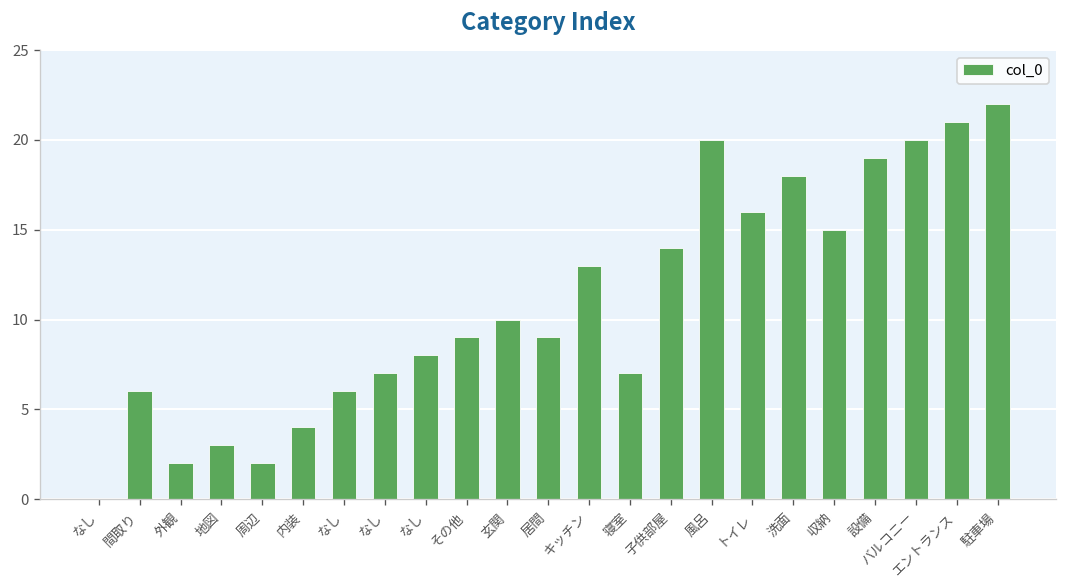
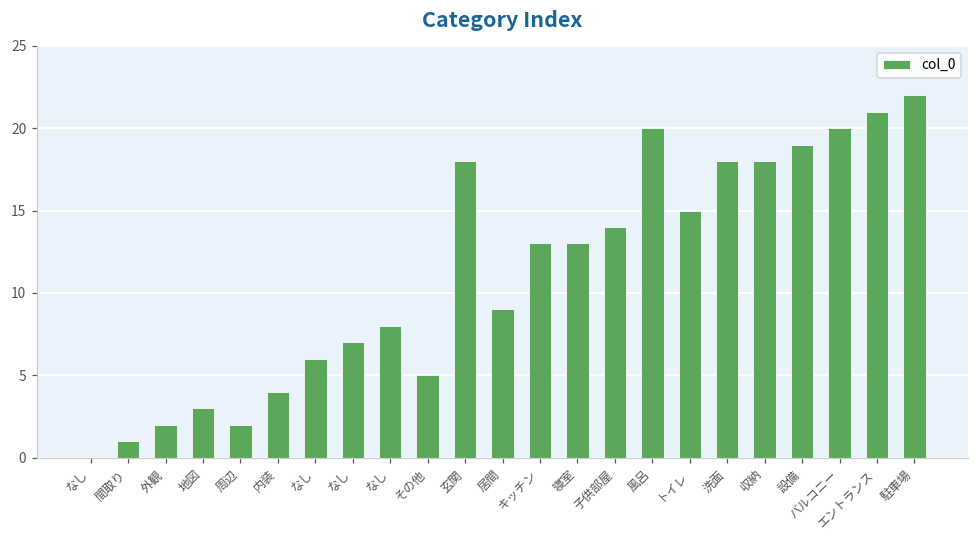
  {
-   "間取り": 6,
+   "間取り": 1,
    "外観": 2,
    "地図": 3,
    "周辺": 2,
    "内装": 4,
-   "その他": 9,
-   "玄関": 10,
+   "その他": 5,
+   "玄関": 18,
    "居間": 9,
    "キッチン": 13,
-   "寝室": 7,
+   "寝室": 13,
    "子供部屋": 14,
    "風呂": 20,
-   "トイレ": 16,
+   "トイレ": 15,
    "洗面": 18,
-   "収納": 15,
+   "収納": 18,
    "設備": 19,
    "バルコニー": 20,
    "エントランス": 21,
    "駐車場": 22
  }
